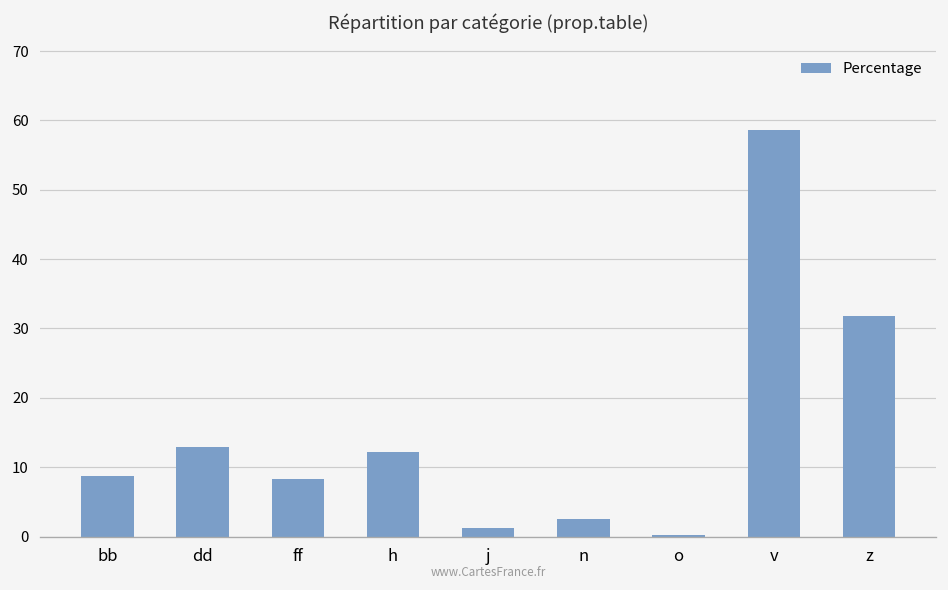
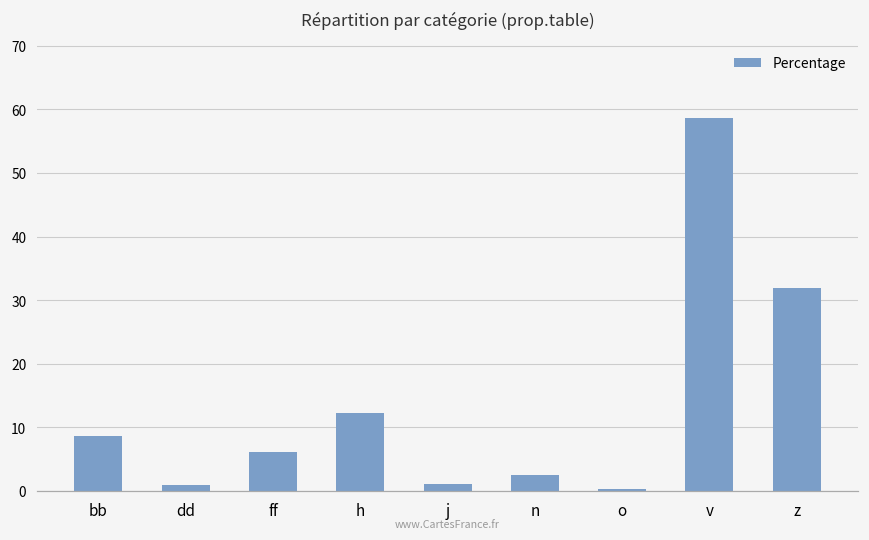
  {
    "bb": 9,
-   "dd": 13,
-   "ff": 8,
+   "dd": 1,
+   "ff": 6,
    "h": 12,
    "j": 1,
    "n": 3,
    "v": 59,
    "z": 32
  }
